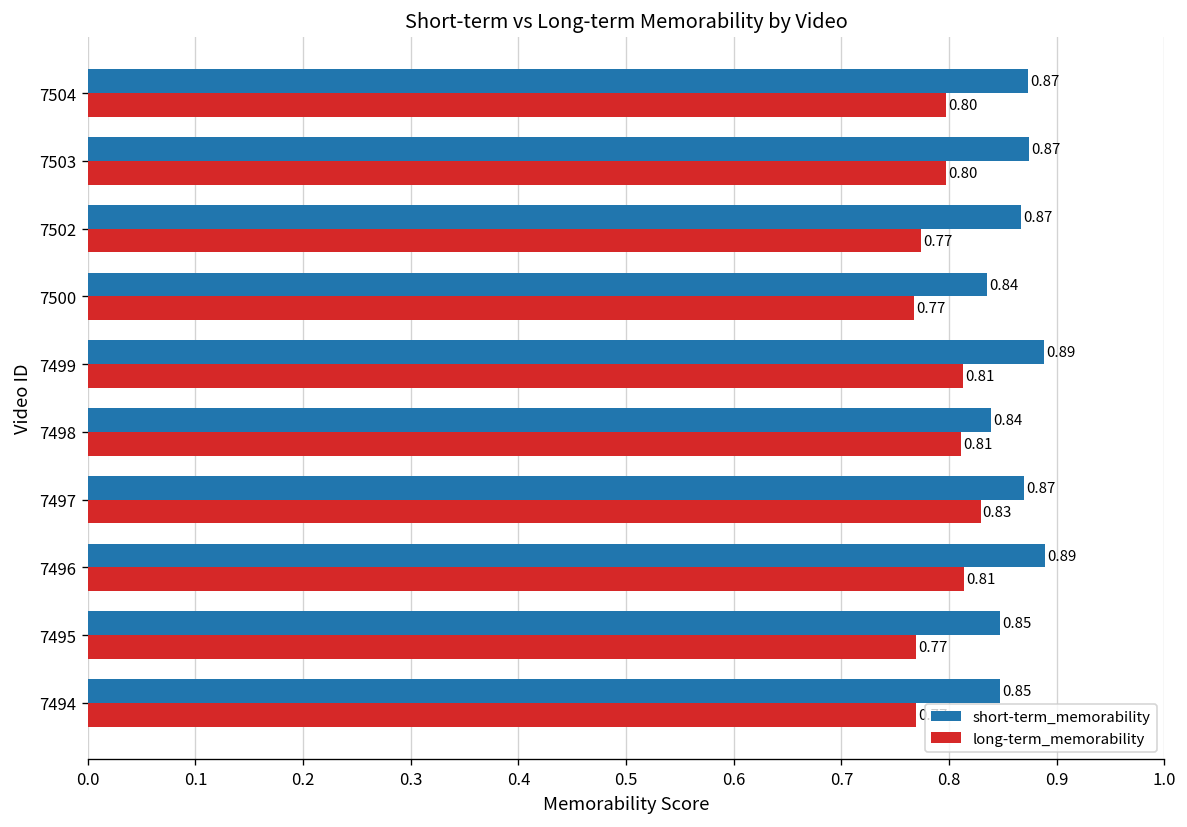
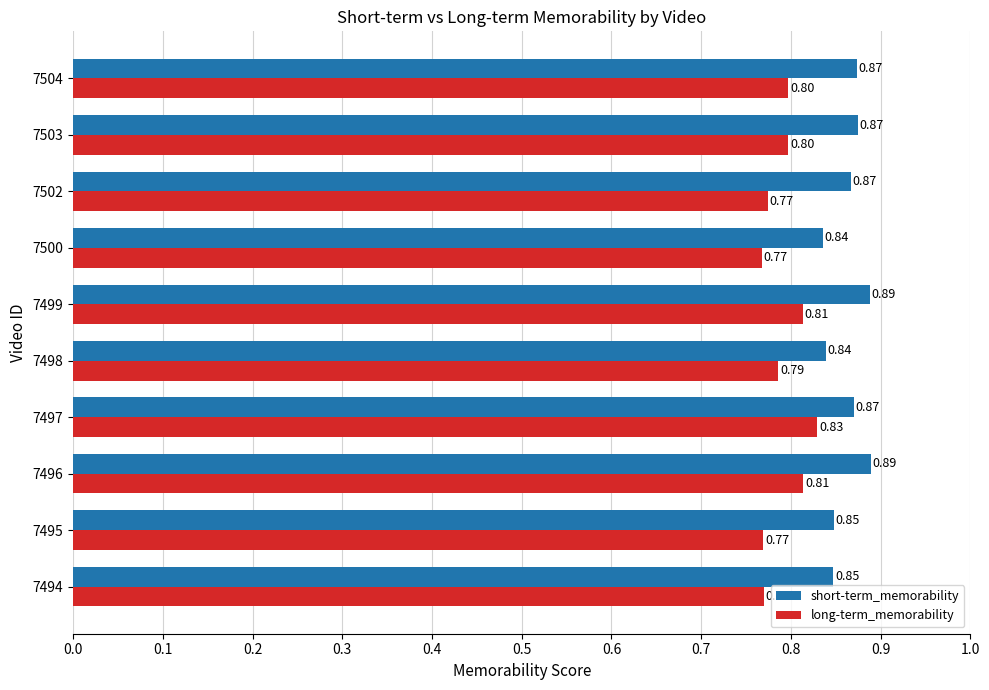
  {
    "short-term_memorability": {
      "7504": 0.87,
      "7503": 0.87,
      "7502": 0.87,
      "7500": 0.84,
      "7499": 0.89,
      "7498": 0.84,
      "7497": 0.87,
      "7496": 0.89,
      "7495": 0.85,
      "7494": 0.85
    },
    "long-term_memorability": {
      "7504": 0.80,
      "7503": 0.80,
      "7502": 0.77,
      "7500": 0.77,
      "7499": 0.81,
-     "7498": 0.81,
+     "7498": 0.79,
      "7497": 0.83,
      "7496": 0.81,
      "7495": 0.77
    }
  }
